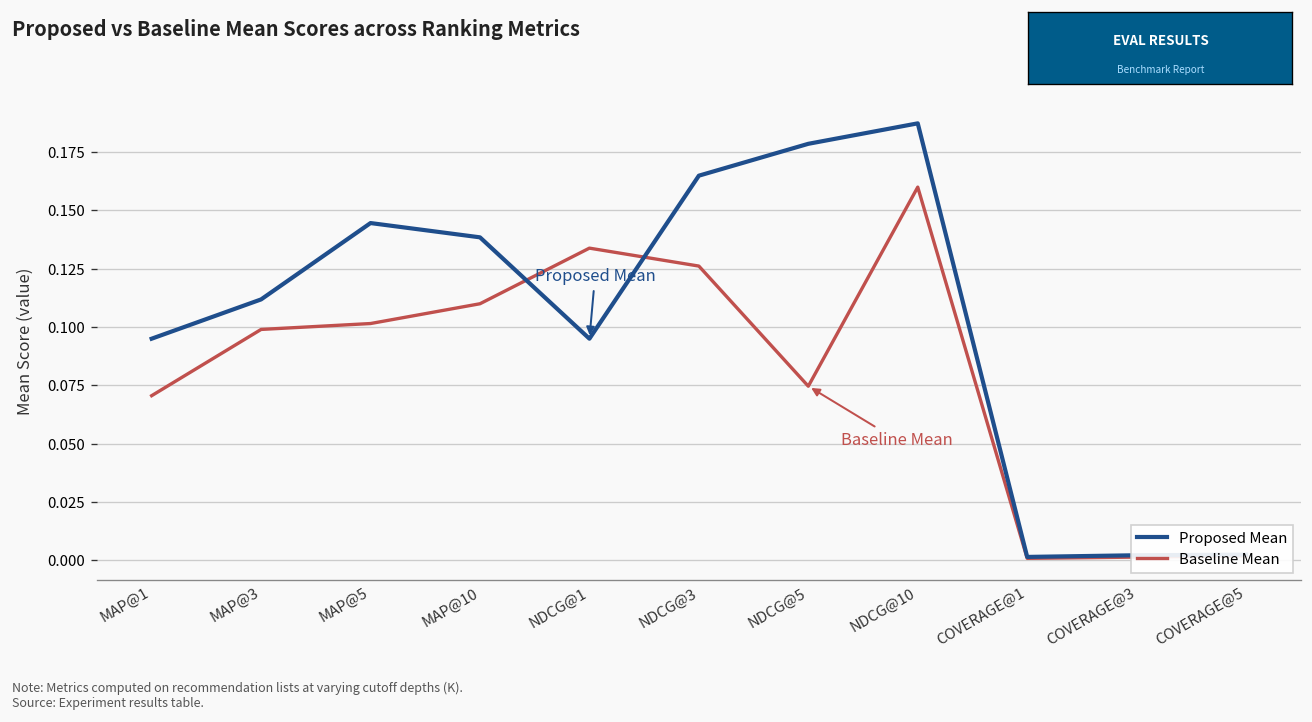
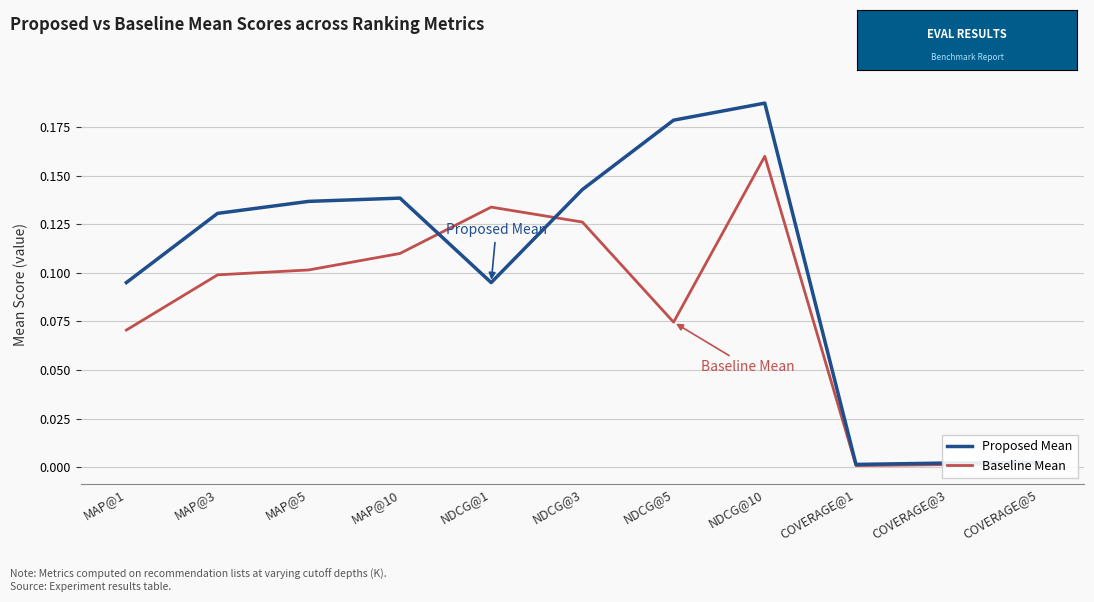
  {
    "Proposed Mean": {
      "MAP@1": 0.095,
-     "MAP@3": 0.112,
-     "MAP@5": 0.145,
+     "MAP@3": 0.131,
+     "MAP@5": 0.137,
      "MAP@10": 0.138,
      "NDCG@1": 0.095,
-     "NDCG@3": 0.165,
+     "NDCG@3": 0.143,
      "NDCG@5": 0.179,
      "NDCG@10": 0.187
    },
    "Baseline Mean": {
      "MAP@1": 0.071,
      "MAP@3": 0.099,
      "MAP@5": 0.101,
      "MAP@10": 0.110,
      "NDCG@1": 0.134,
      "NDCG@3": 0.126,
      "NDCG@5": 0.075,
      "NDCG@10": 0.160
    }
  }
